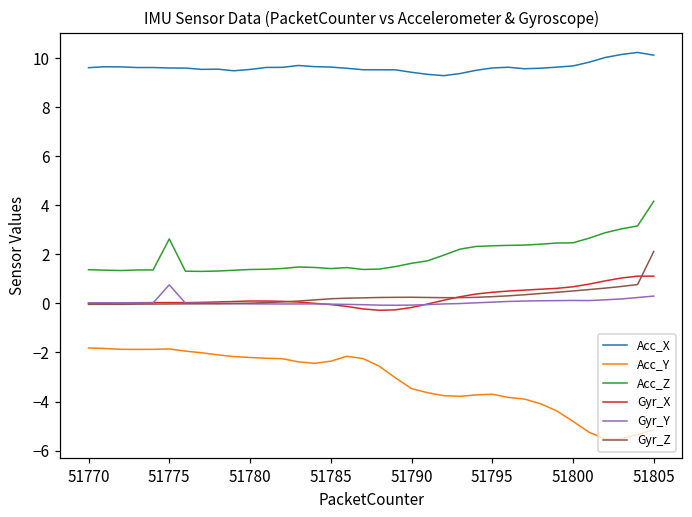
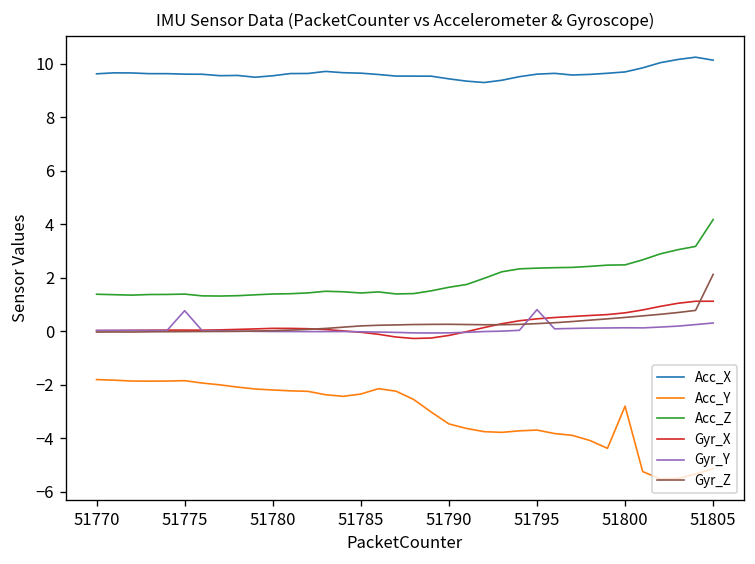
  {
    "Acc_X": {
      "51770": 9.6,
      "51775": 9.6,
      "51780": 9.5,
      "51785": 9.6,
      "51790": 9.4,
      "51795": 9.6,
      "51800": 9.7,
      "51805": 10.1
    },
    "Acc_Y": {
      "51770": -1.8,
      "51775": -1.9,
      "51780": -2.2,
      "51785": -2.4,
      "51790": -3.5,
      "51795": -3.7,
-     "51800": -4.8
+     "51800": -2.8
    },
    "Acc_Z": {
      "51770": 1.4,
-     "51775": 2.6,
+     "51775": 1.4,
      "51780": 1.4,
      "51785": 1.4,
      "51790": 1.6,
      "51795": 2.4,
      "51800": 2.5,
      "51805": 4.2
    },
    "Gyr_X": {
      "51795": 0.5,
      "51800": 0.7,
      "51805": 1.1
    },
    "Gyr_Y": {
      "51775": 0.8,
-     "51795": 0.1,
+     "51795": 0.8,
      "51800": 0.1,
      "51805": 0.3
    },
    "Gyr_Z": {
      "51785": 0.2,
      "51790": 0.3,
      "51795": 0.3,
      "51800": 0.5,
      "51805": 2.1
    }
  }
